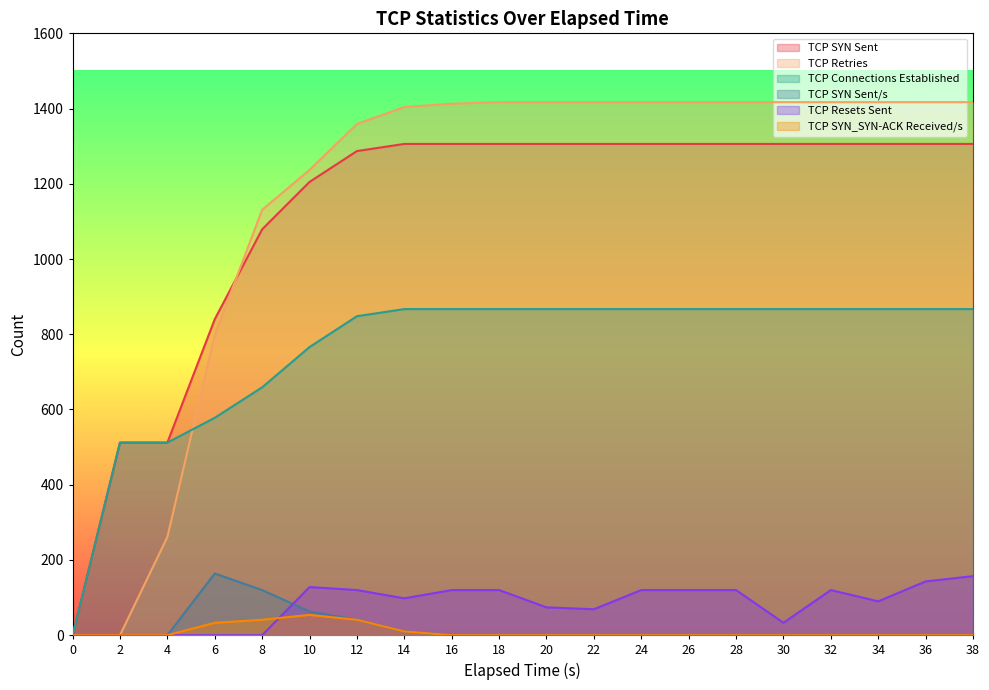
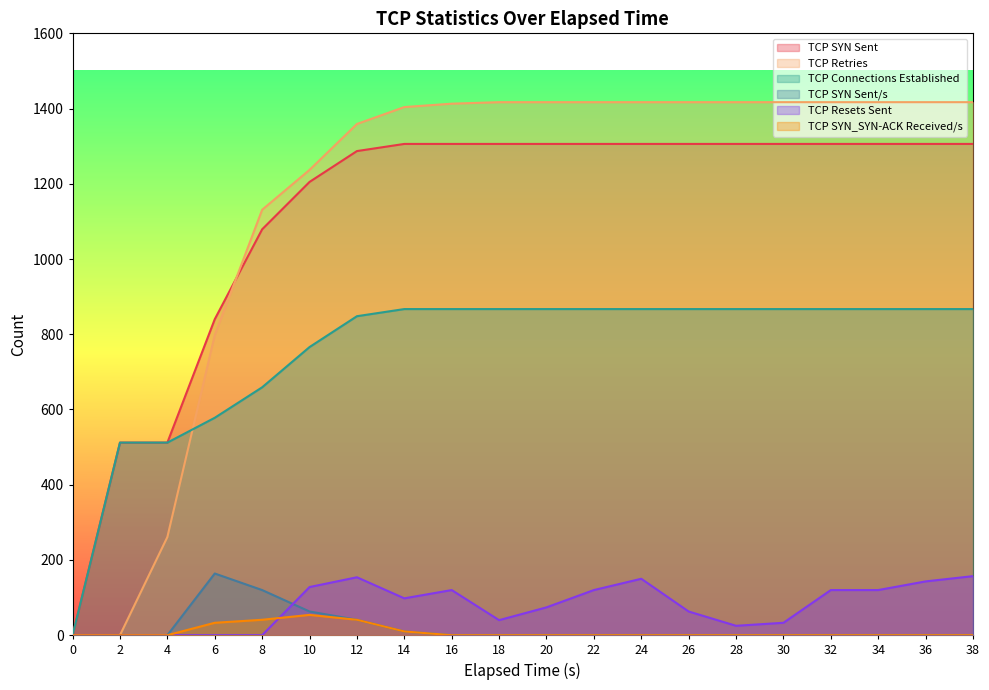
  {
    "TCP Resets Sent": {
      "6": 0,
      "8": 0,
      "10": 130,
-     "12": 120,
+     "12": 150,
      "14": 100,
      "16": 120,
-     "18": 120,
+     "18": 40,
      "20": 70,
-     "22": 70,
-     "24": 120,
-     "26": 120,
-     "28": 120,
+     "22": 120,
+     "24": 150,
+     "26": 60,
+     "28": 30,
      "30": 30,
      "32": 120,
-     "34": 90,
+     "34": 120,
      "36": 140,
      "38": 160
    }
  }
